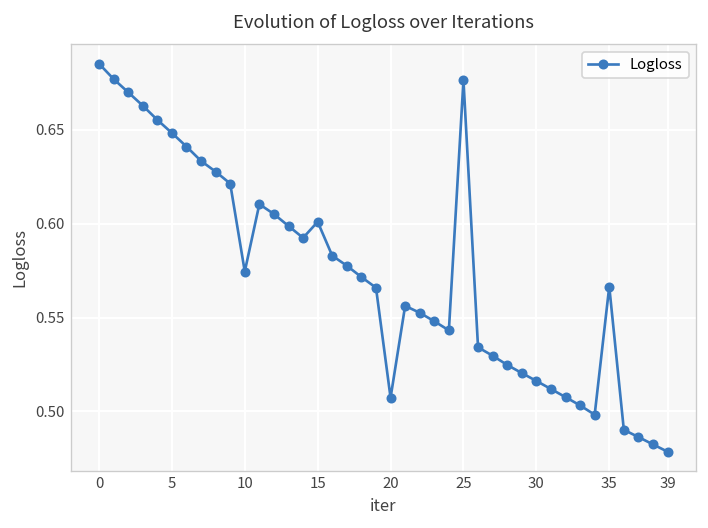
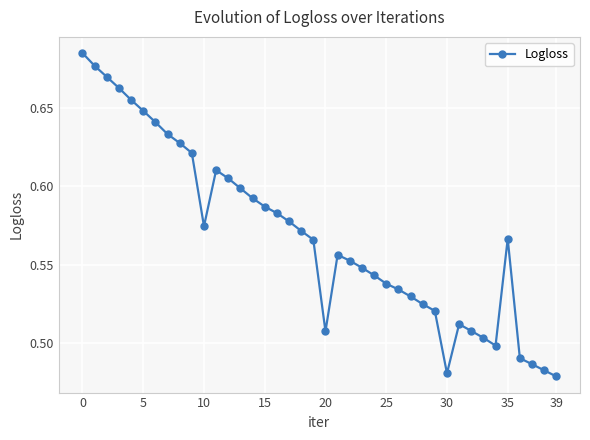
  {
    "0": 0.685,
    "5": 0.648,
    "10": 0.574,
-   "15": 0.601,
+   "15": 0.587,
    "20": 0.507,
-   "25": 0.676,
-   "30": 0.516,
+   "25": 0.538,
+   "30": 0.481,
    "35": 0.566,
    "39": 0.479
  }
